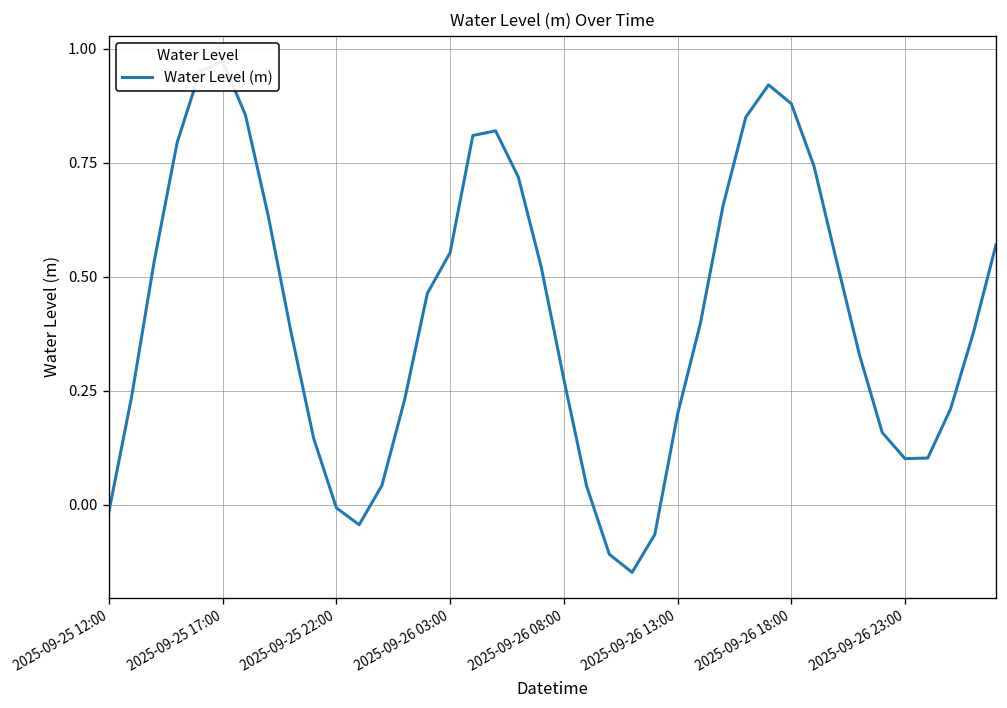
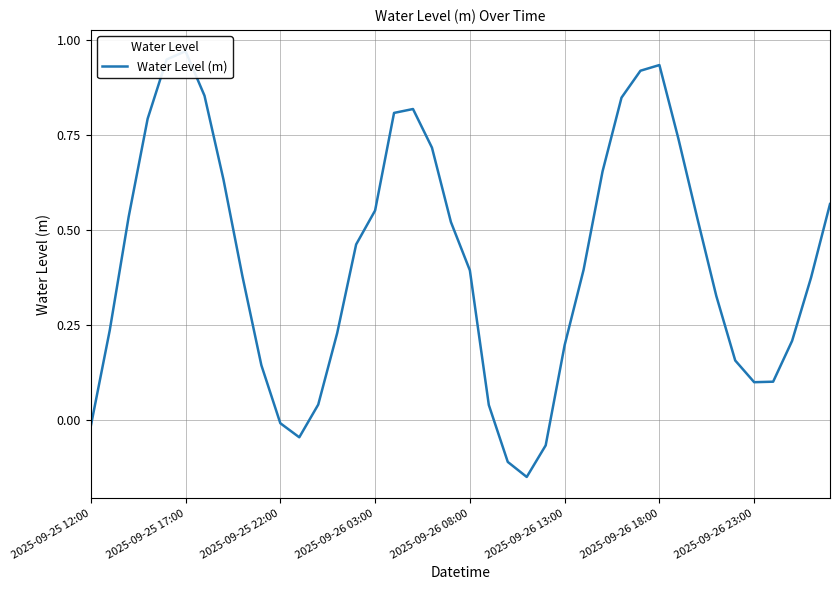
  {
    "2025-09-25 12:00": -0.02,
    "2025-09-25 22:00": -0.01,
    "2025-09-26 03:00": 0.55,
-   "2025-09-26 08:00": 0.27,
+   "2025-09-26 08:00": 0.40,
    "2025-09-26 13:00": 0.20,
-   "2025-09-26 18:00": 0.88,
+   "2025-09-26 18:00": 0.94,
    "2025-09-26 23:00": 0.10
  }
